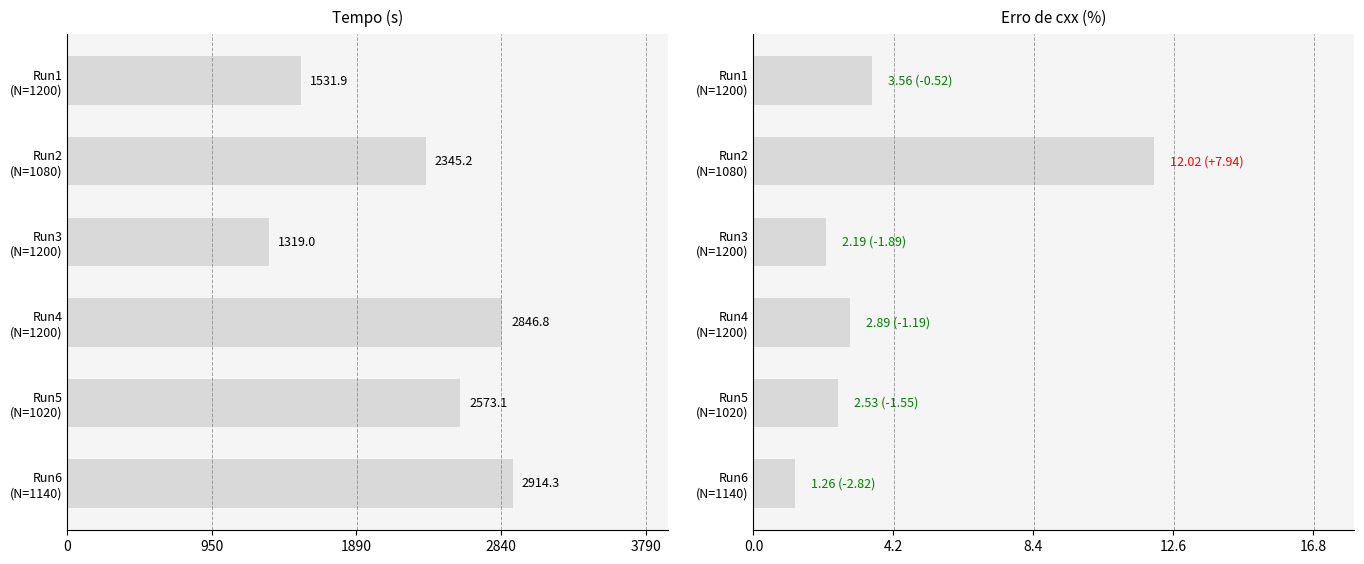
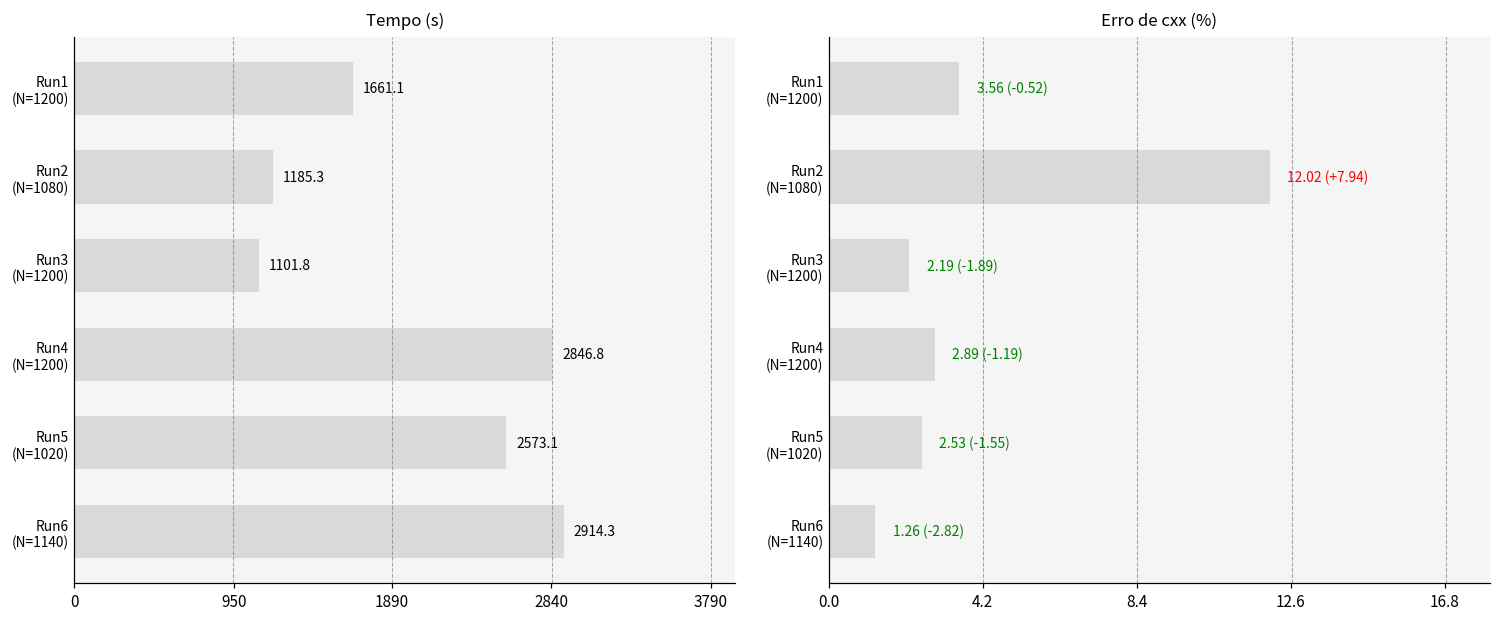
  {
    "Tempo (s)": {
-     "Run1 (N=1200)": 1531.9,
-     "Run2 (N=1080)": 2345.2,
-     "Run3 (N=1200)": 1319.0,
+     "Run1 (N=1200)": 1661.1,
+     "Run2 (N=1080)": 1185.3,
+     "Run3 (N=1200)": 1101.8,
      "Run4 (N=1200)": 2846.8,
      "Run5 (N=1020)": 2573.1,
      "Run6 (N=1140)": 2914.3
    },
    "Erro de cxx (%)": {
      "Run1 (N=1200)": 3.56,
      "Run2 (N=1080)": 12.02,
      "Run3 (N=1200)": 2.19,
      "Run4 (N=1200)": 2.89,
      "Run5 (N=1020)": 2.53,
      "Run6 (N=1140)": 1.26
    }
  }
